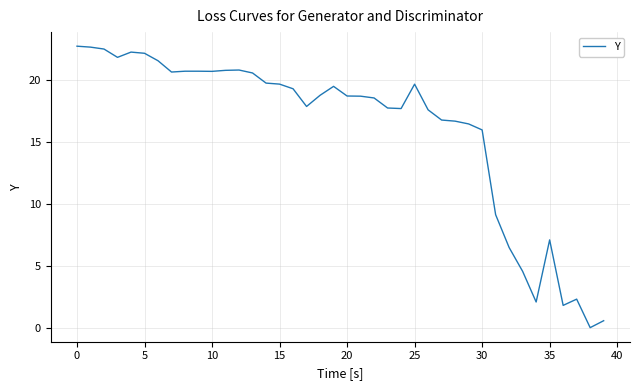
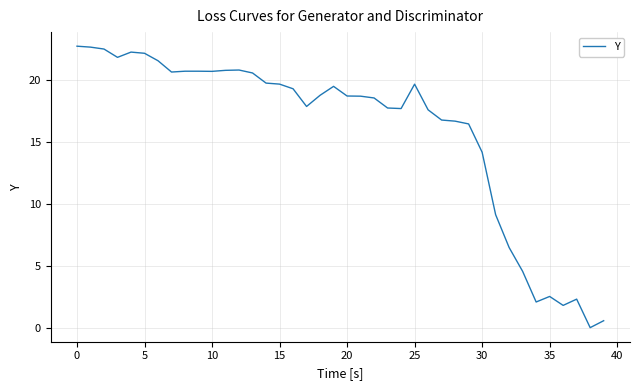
  {
    "0": 22.7,
    "5": 22.1,
    "10": 20.7,
    "15": 19.6,
    "20": 18.7,
    "25": 19.6,
-   "30": 16.0,
-   "35": 7.1
+   "30": 14.2,
+   "35": 2.5
  }
